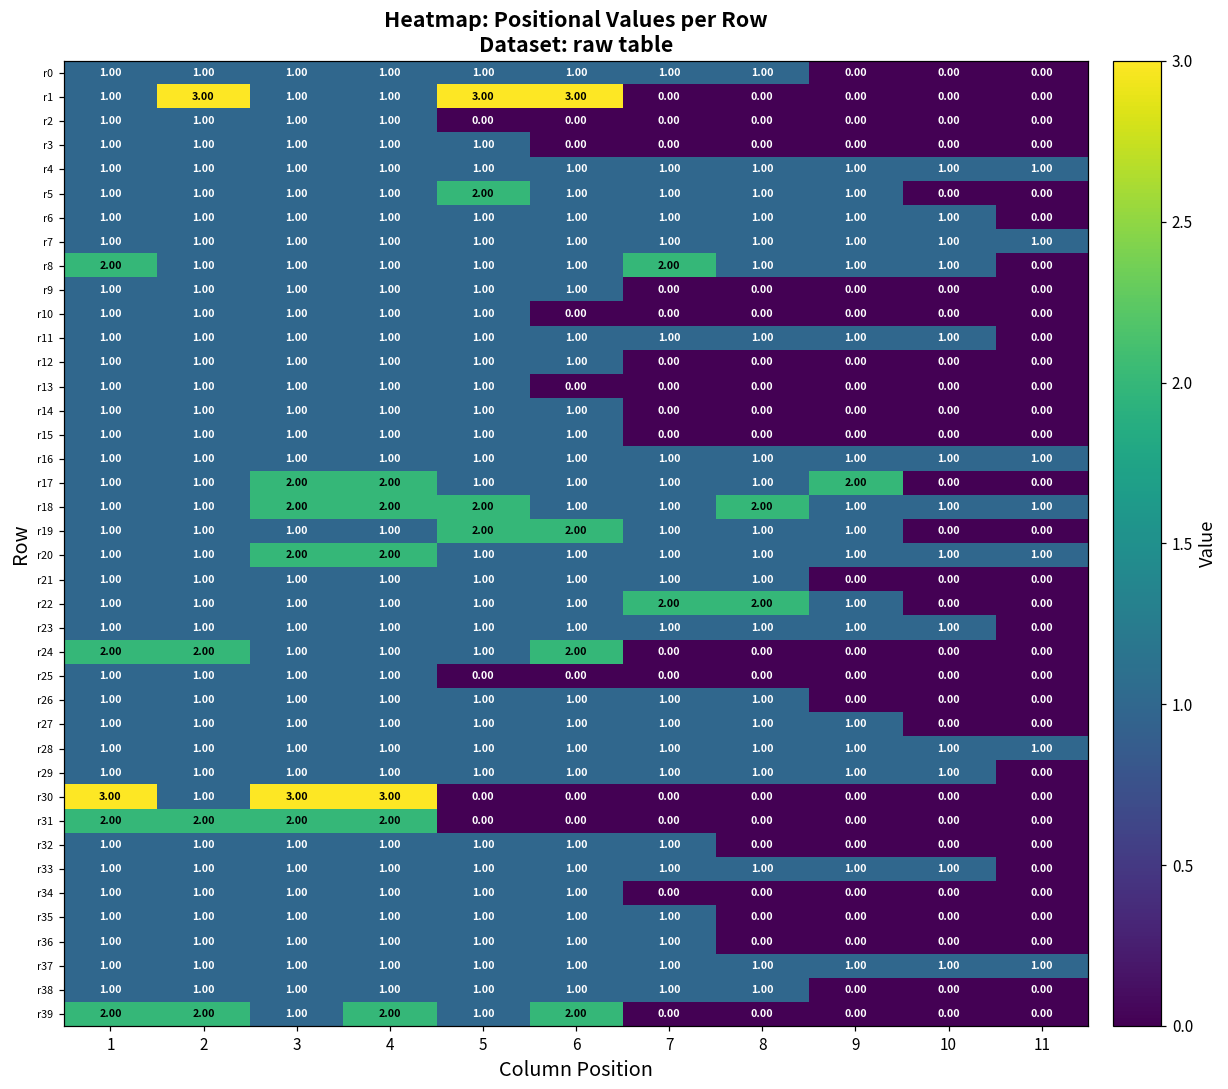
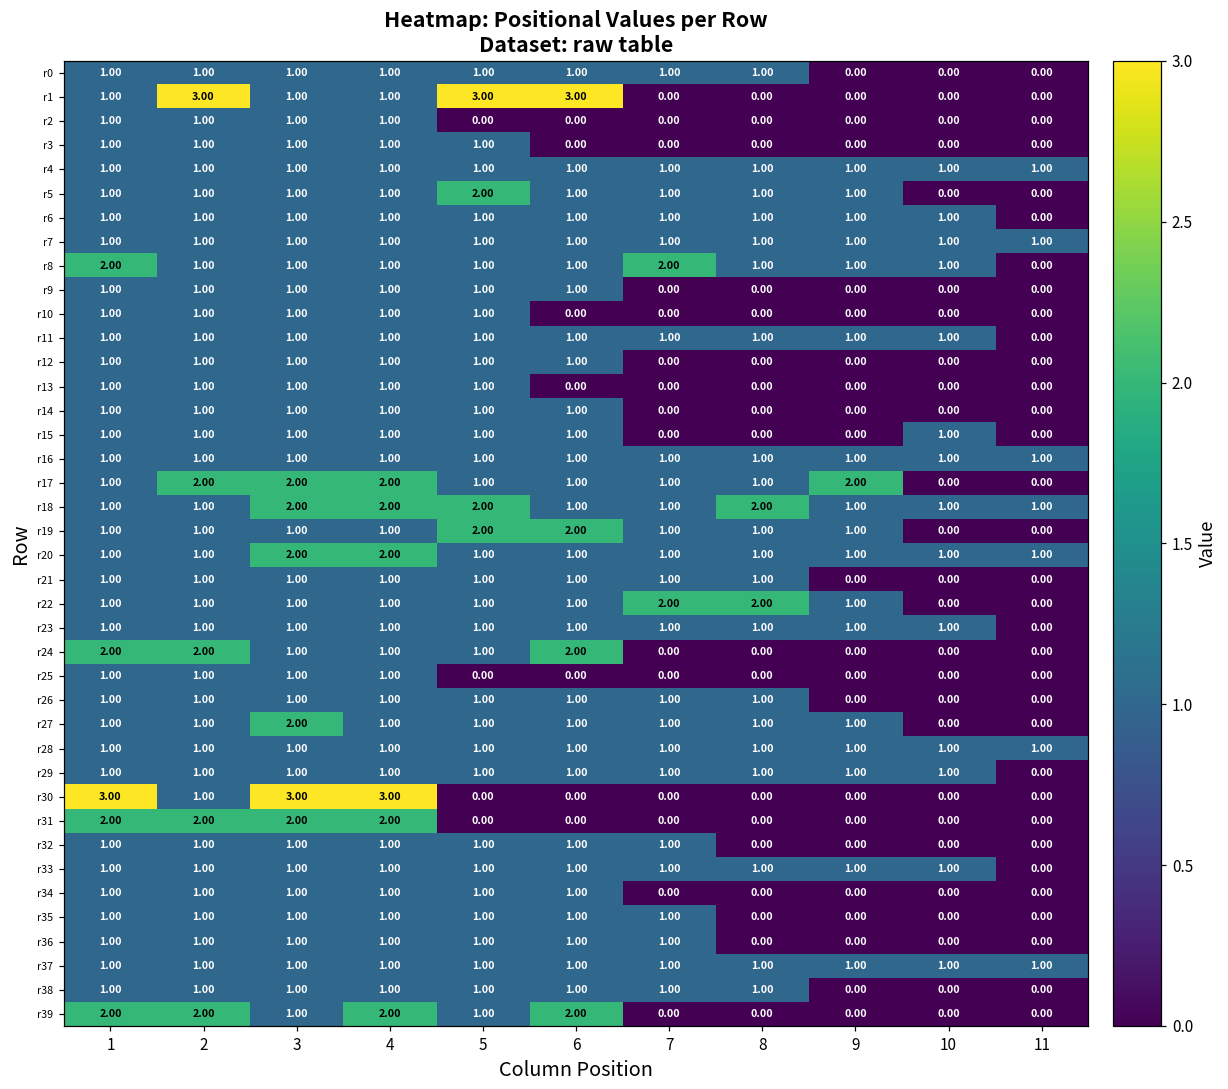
  {
    "r15": {
      "1": 1.00,
      "2": 1.00,
      "3": 1.00,
      "4": 1.00,
      "5": 1.00,
      "6": 1.00,
      "7": 0.00,
      "8": 0.00,
      "9": 0.00,
-     "10": 0.00,
+     "10": 1.00,
      "11": 0.00
    },
    "r17": {
      "1": 1.00,
-     "2": 1.00,
+     "2": 2.00,
      "3": 2.00,
      "4": 2.00,
      "5": 1.00,
      "6": 1.00,
      "7": 1.00,
      "8": 1.00,
      "9": 2.00,
      "10": 0.00,
      "11": 0.00
    },
    "r27": {
      "1": 1.00,
      "2": 1.00,
-     "3": 1.00,
+     "3": 2.00,
      "4": 1.00,
      "5": 1.00,
      "6": 1.00,
      "7": 1.00,
      "8": 1.00,
      "9": 1.00,
      "10": 0.00,
      "11": 0.00
    }
  }
